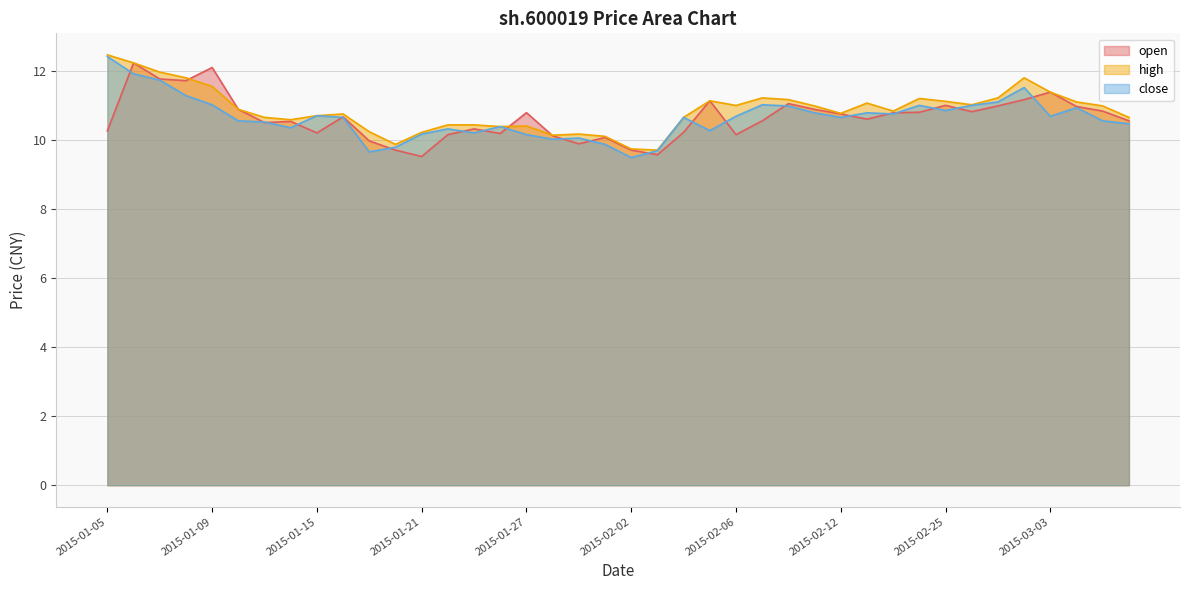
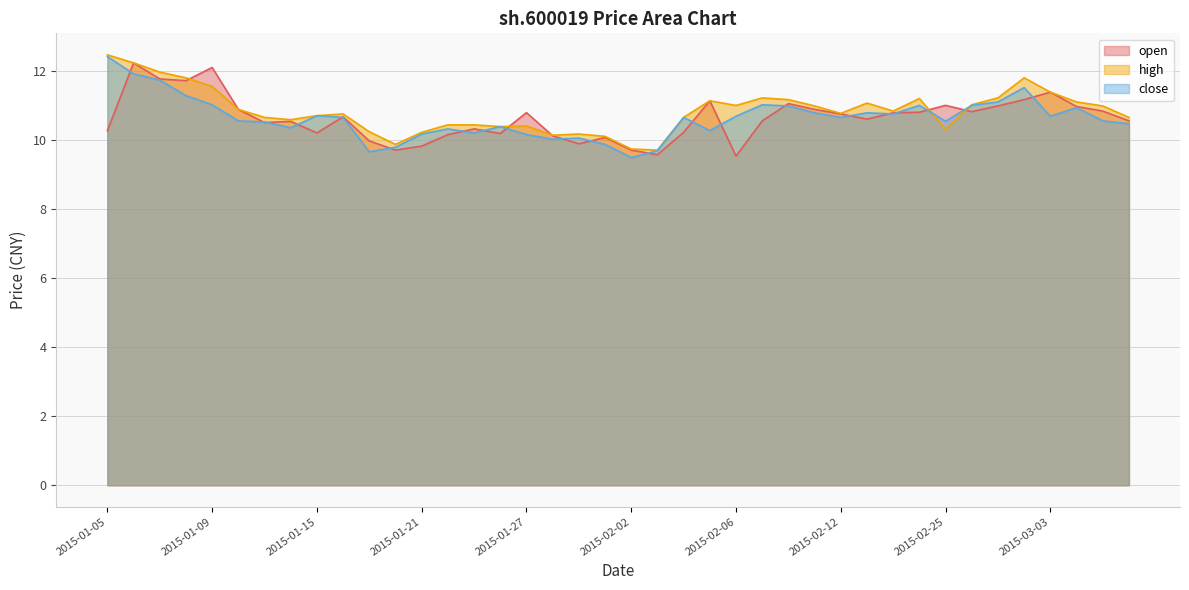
  {
    "open": {
      "2015-01-05": 10.3,
      "2015-01-09": 12.1,
      "2015-01-15": 10.2,
-     "2015-01-21": 9.5,
+     "2015-01-21": 9.8,
      "2015-01-27": 10.8,
-     "2015-02-06": 10.2,
+     "2015-02-06": 9.5,
      "2015-02-25": 11.0
    },
    "high": {
      "2015-01-09": 11.6,
      "2015-01-27": 10.4,
      "2015-02-06": 11.0,
-     "2015-02-25": 11.1
+     "2015-02-25": 10.3
    },
    "close": {
      "2015-01-09": 11.0,
      "2015-01-27": 10.2,
      "2015-02-02": 9.5,
      "2015-02-06": 10.7,
      "2015-02-12": 10.7,
-     "2015-02-25": 10.9,
+     "2015-02-25": 10.5,
      "2015-03-03": 10.7
    }
  }
